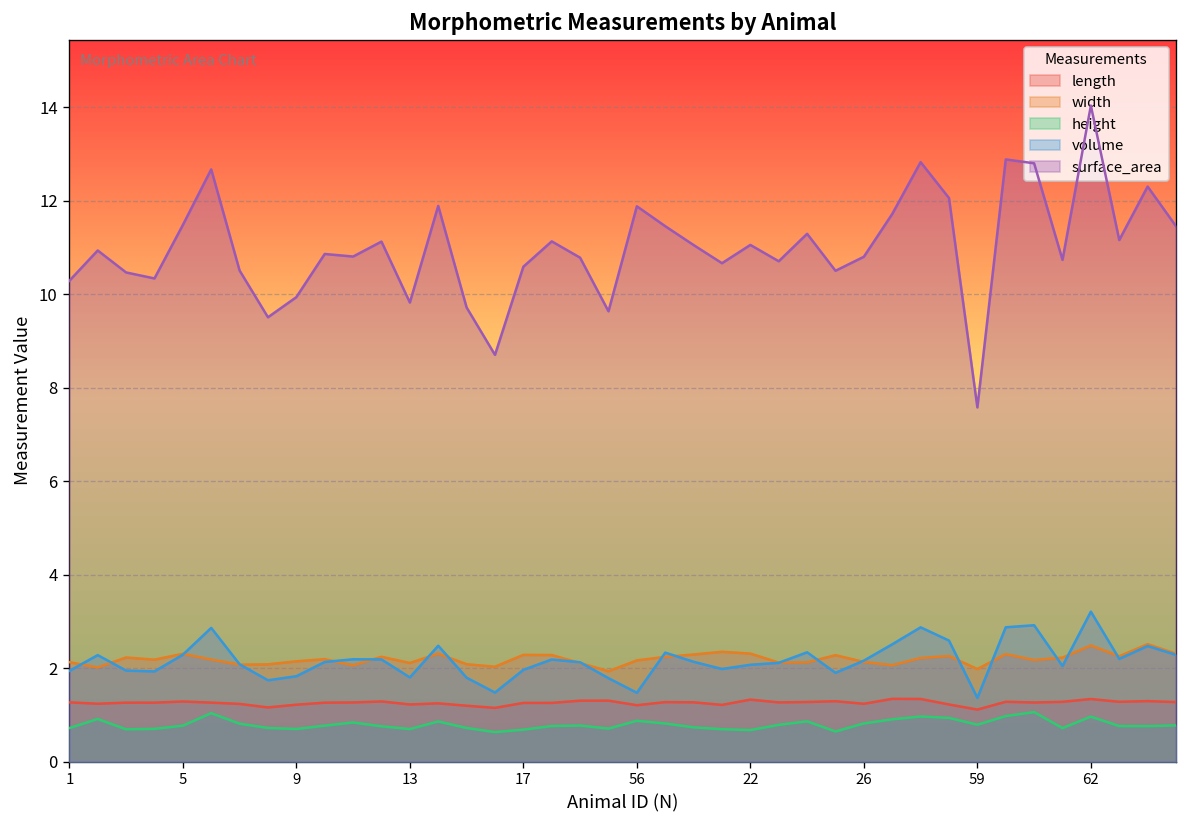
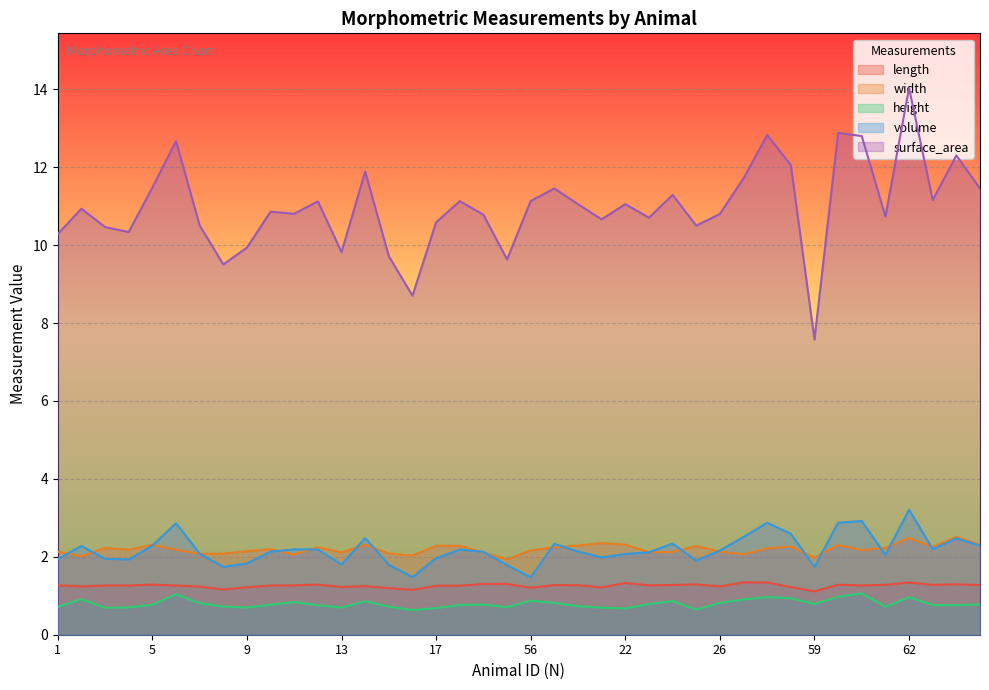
  {
    "height": {
      "56": 0.9,
      "59": 0.8,
      "62": 1.0
    },
    "volume": {
      "56": 1.5,
-     "59": 1.4,
+     "59": 1.7,
      "62": 3.2
    },
    "surface_area": {
-     "56": 11.9,
+     "56": 11.1,
      "59": 7.6
    }
  }
